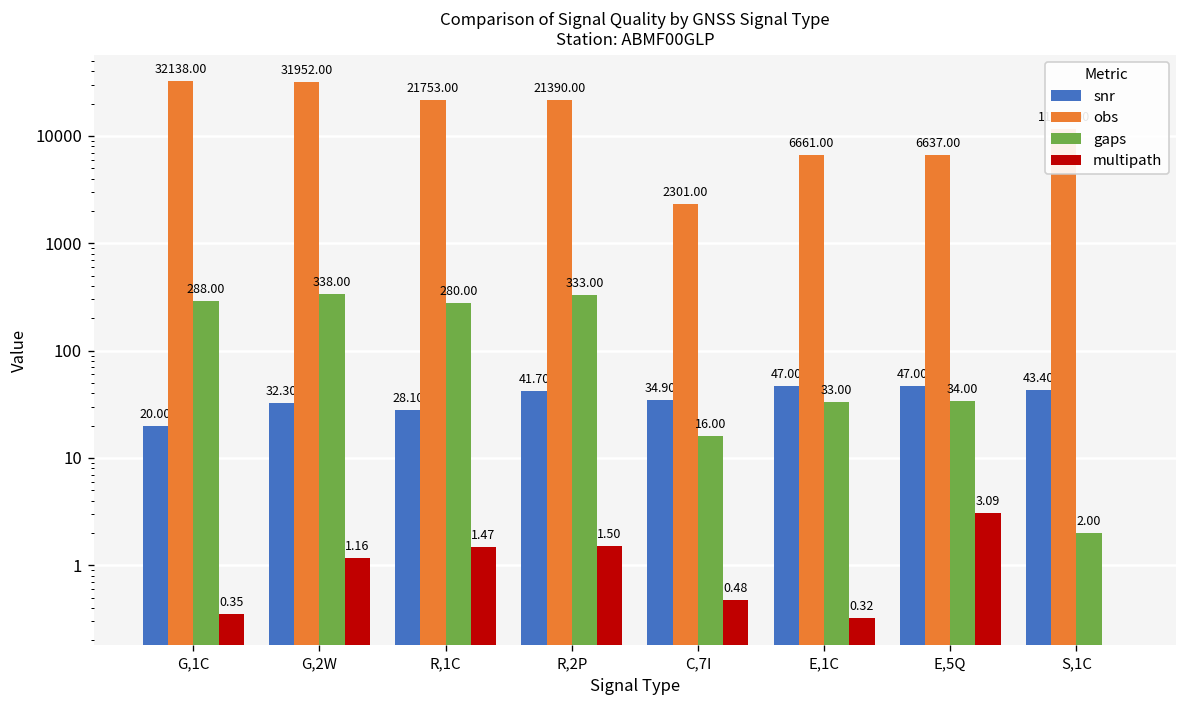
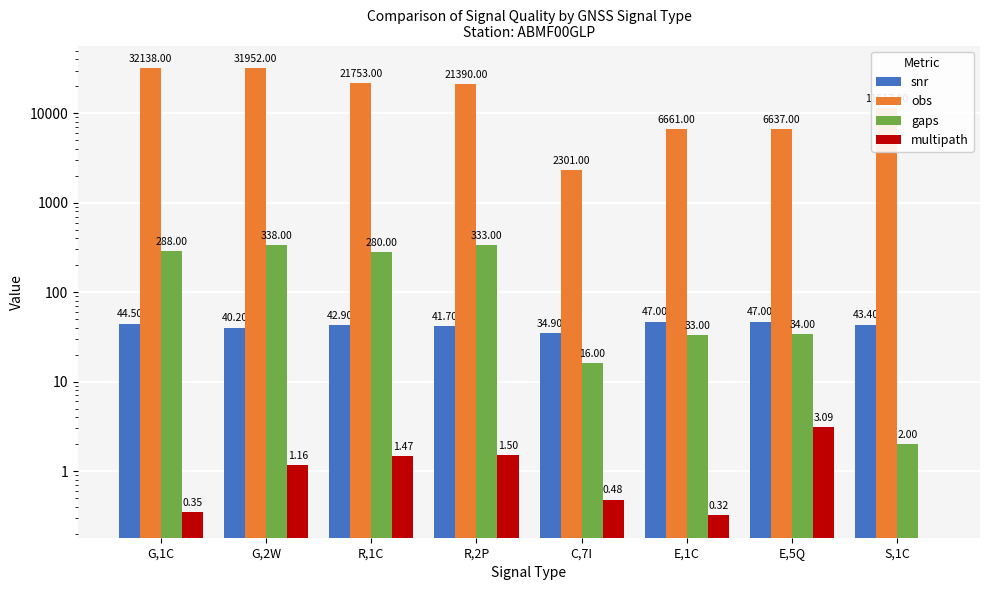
  {
    "snr": {
-     "G,1C": 20.00,
-     "G,2W": 32.30,
-     "R,1C": 28.10,
+     "G,1C": 44.50,
+     "G,2W": 40.20,
+     "R,1C": 42.90,
      "R,2P": 41.70,
      "C,7I": 34.90,
      "E,1C": 47.00,
      "E,5Q": 47.00,
      "S,1C": 43.40
    },
    "obs": {
      "G,1C": 32138.00,
      "G,2W": 31952.00,
      "R,1C": 21753.00,
      "R,2P": 21390.00,
      "C,7I": 2301.00,
      "E,1C": 6661.00,
      "E,5Q": 6637.00
    },
    "gaps": {
      "G,1C": 288.00,
      "G,2W": 338.00,
      "R,1C": 280.00,
      "R,2P": 333.00,
      "C,7I": 16.00,
      "E,1C": 33.00,
      "E,5Q": 34.00,
      "S,1C": 2.00
    },
    "multipath": {
      "G,1C": 0.35,
      "G,2W": 1.16,
      "R,1C": 1.47,
      "R,2P": 1.50,
      "C,7I": 0.48,
      "E,1C": 0.32,
      "E,5Q": 3.09
    }
  }
